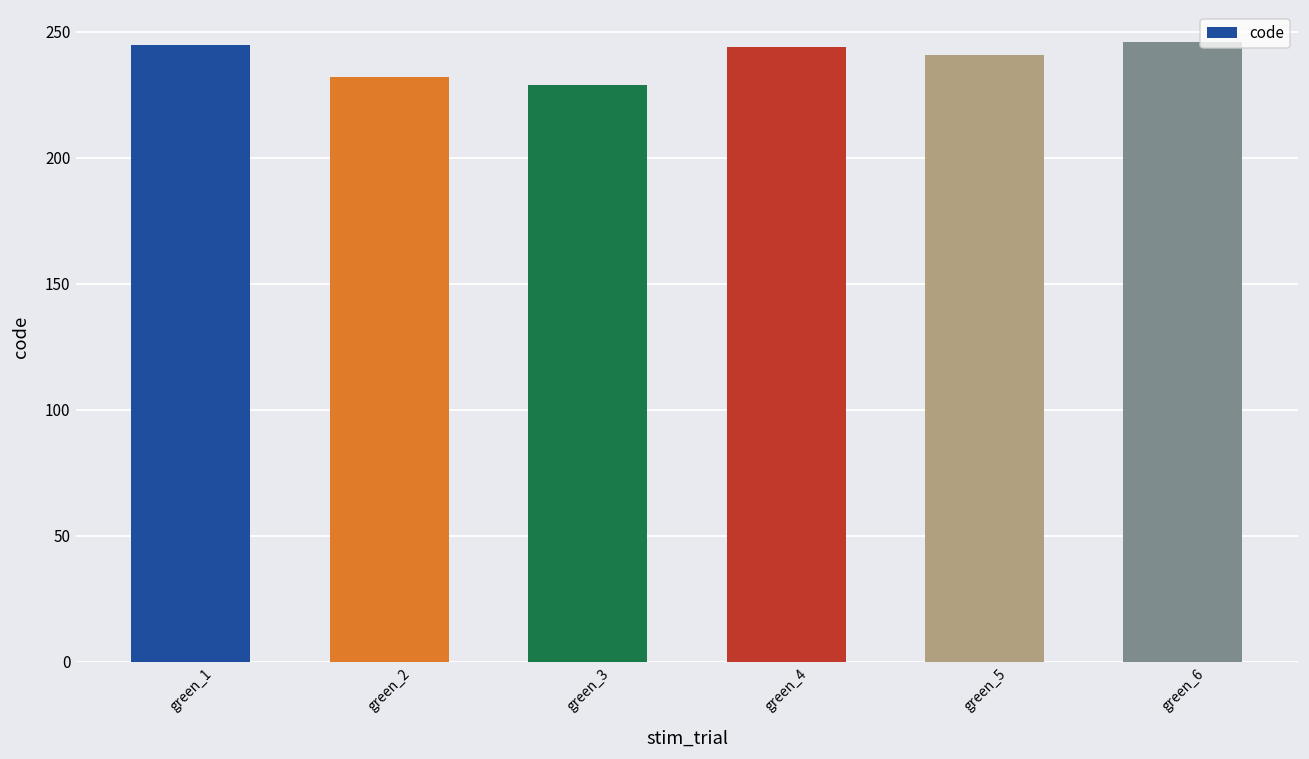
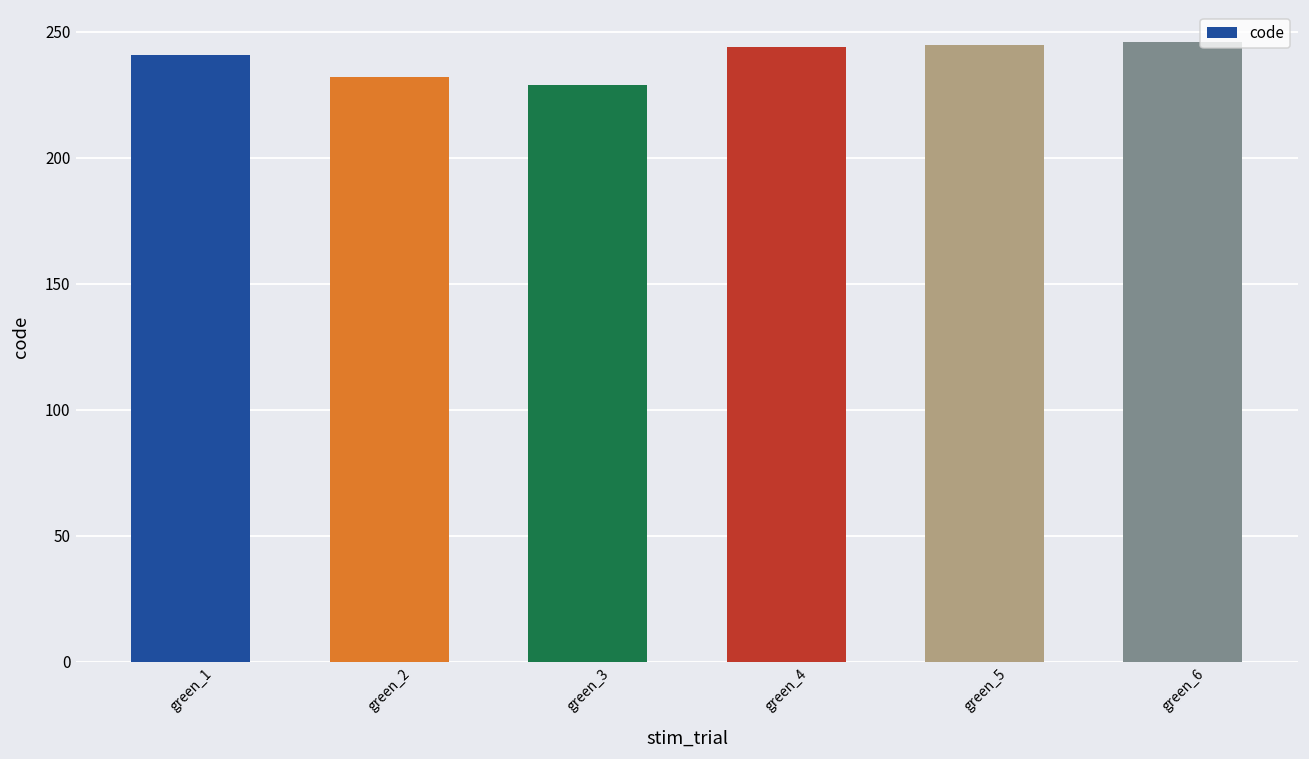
  {
-   "green_1": 245,
+   "green_1": 241,
    "green_2": 232,
    "green_3": 229,
    "green_4": 244,
-   "green_5": 241,
+   "green_5": 245,
    "green_6": 246
  }
